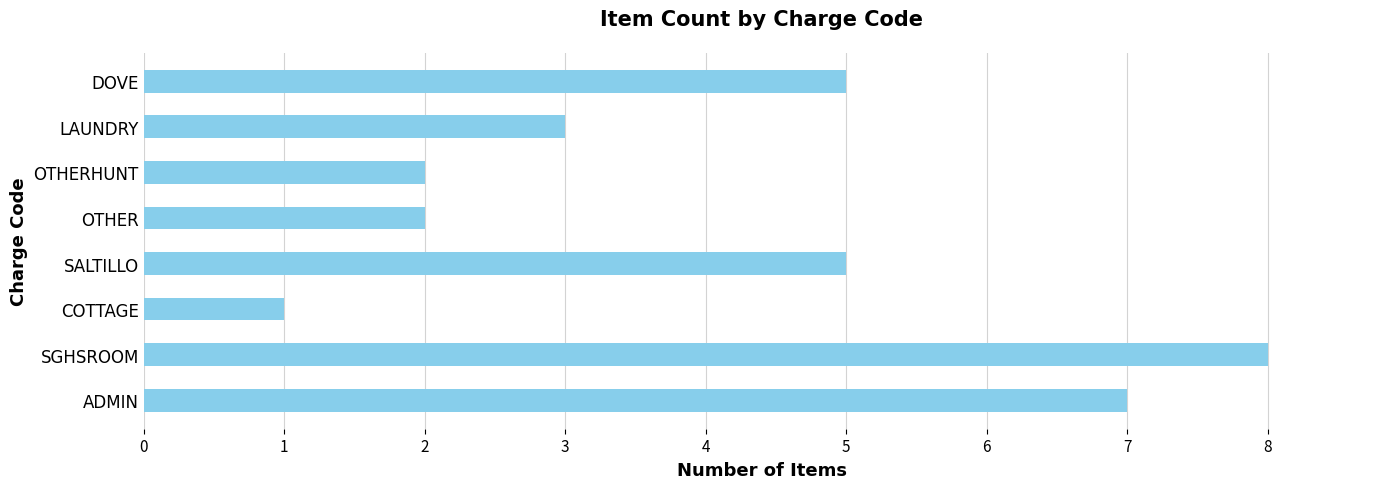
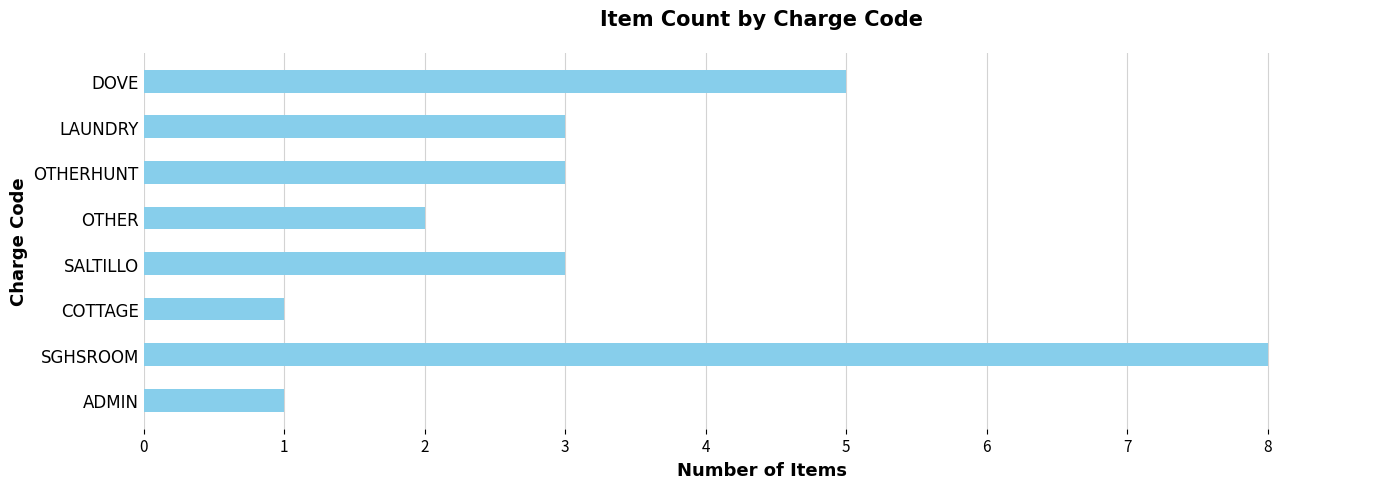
  {
    "DOVE": 5,
    "LAUNDRY": 3,
-   "OTHERHUNT": 2,
+   "OTHERHUNT": 3,
    "OTHER": 2,
-   "SALTILLO": 5,
+   "SALTILLO": 3,
    "COTTAGE": 1,
    "SGHSROOM": 8,
-   "ADMIN": 7
+   "ADMIN": 1
  }
